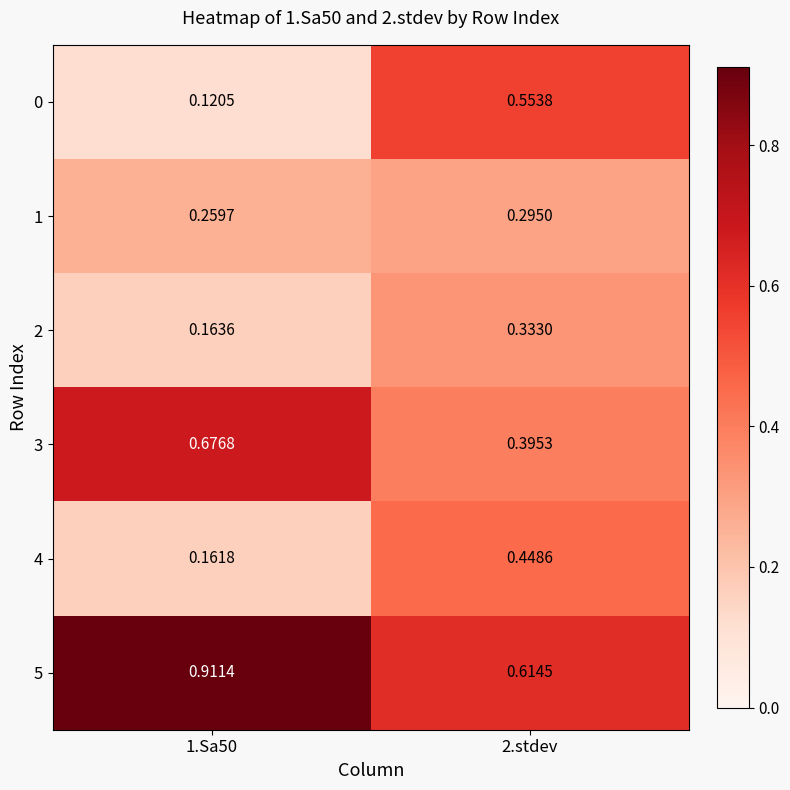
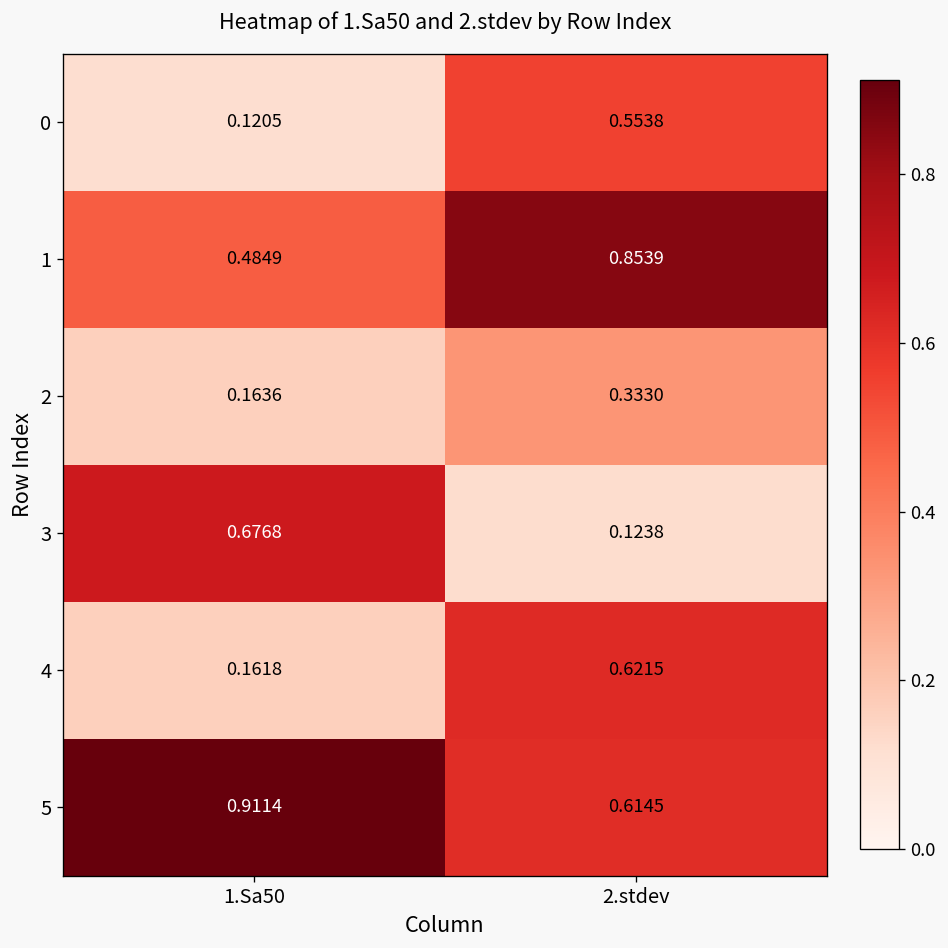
  {
    "0": {
      "1.Sa50": 0.1205,
      "2.stdev": 0.5538
    },
    "1": {
-     "1.Sa50": 0.2597,
-     "2.stdev": 0.2950
+     "1.Sa50": 0.4849,
+     "2.stdev": 0.8539
    },
    "2": {
      "1.Sa50": 0.1636,
      "2.stdev": 0.3330
    },
    "3": {
      "1.Sa50": 0.6768,
-     "2.stdev": 0.3953
+     "2.stdev": 0.1238
    },
    "4": {
      "1.Sa50": 0.1618,
-     "2.stdev": 0.4486
+     "2.stdev": 0.6215
    },
    "5": {
      "1.Sa50": 0.9114,
      "2.stdev": 0.6145
    }
  }
